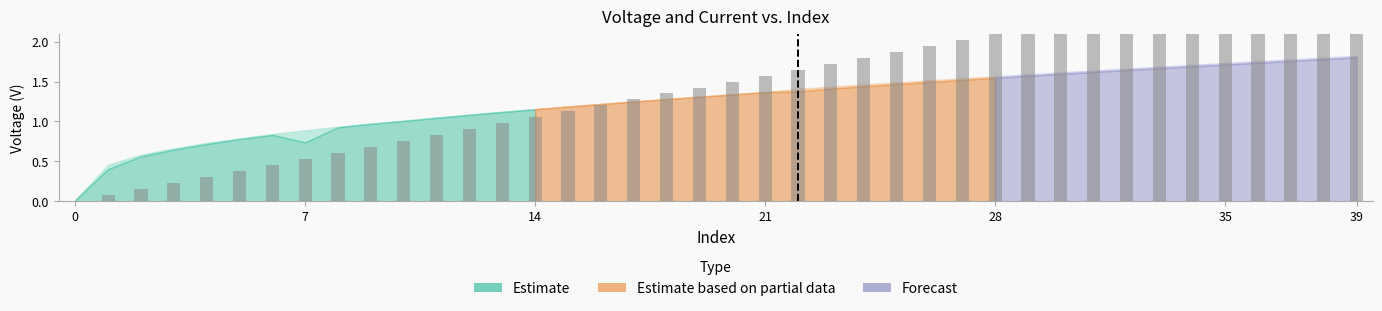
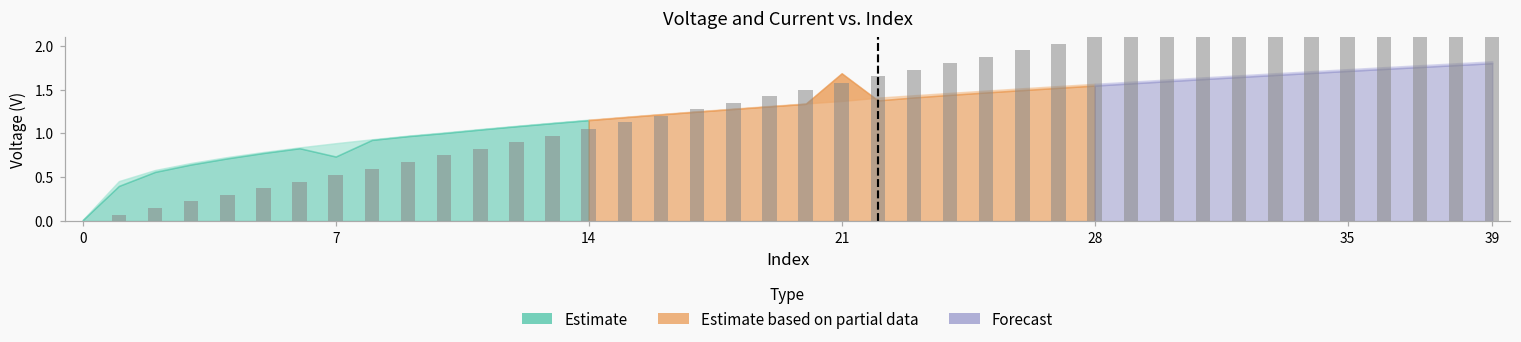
  {
    "Estimate": {
      "7": 0.7
    },
    "Estimate based on partial data": {
-     "21": 1.4
+     "21": 1.7
    }
  }
